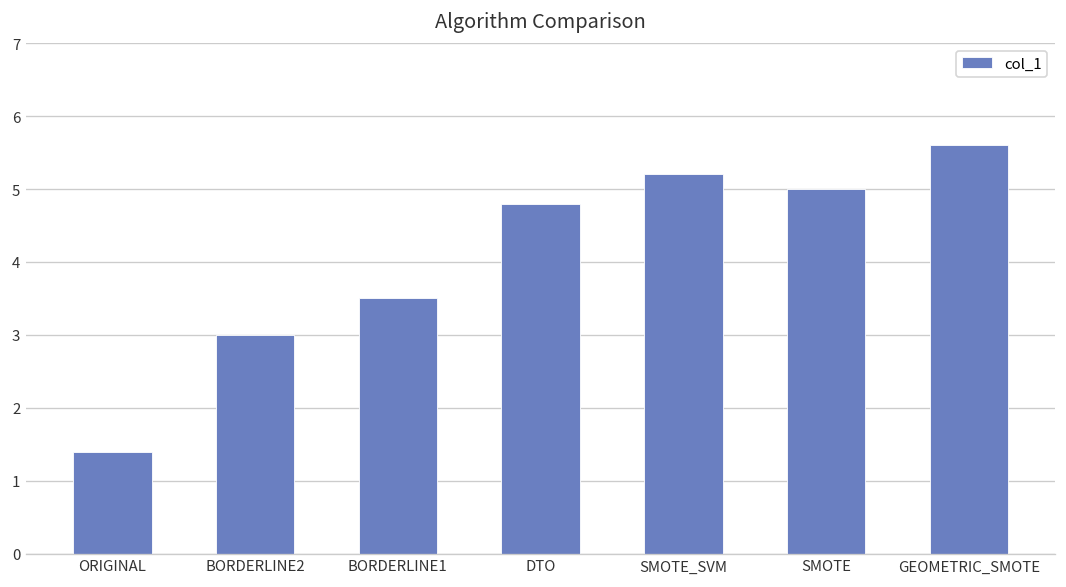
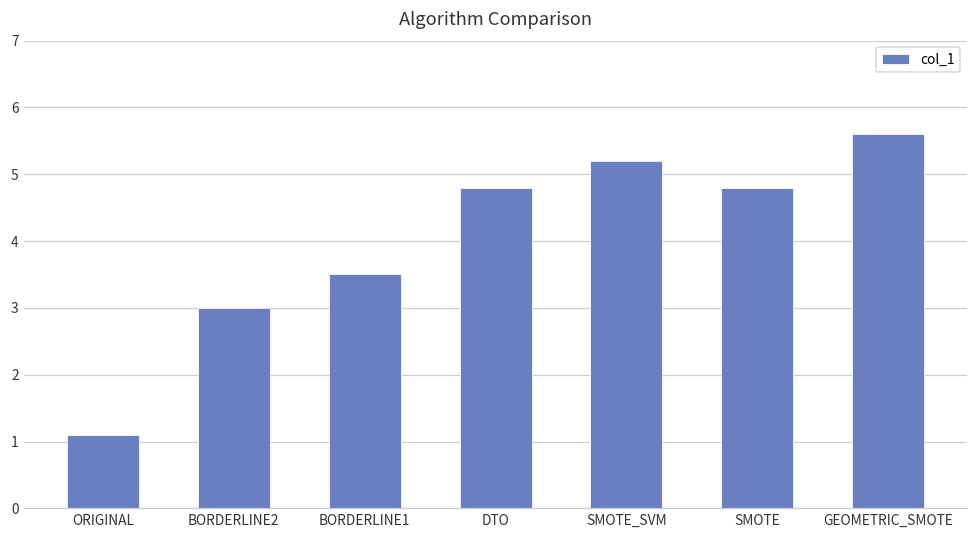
  {
-   "ORIGINAL": 1.4,
+   "ORIGINAL": 1.1,
    "BORDERLINE2": 3.0,
    "BORDERLINE1": 3.5,
    "DTO": 4.8,
    "SMOTE_SVM": 5.2,
-   "SMOTE": 5.0,
+   "SMOTE": 4.8,
    "GEOMETRIC_SMOTE": 5.6
  }
